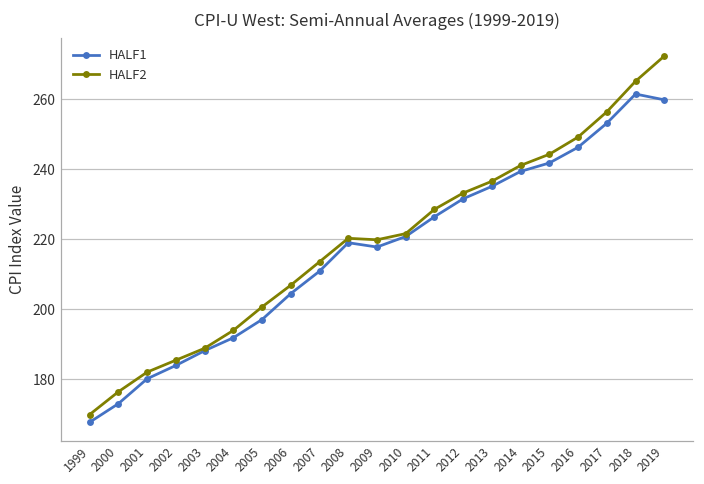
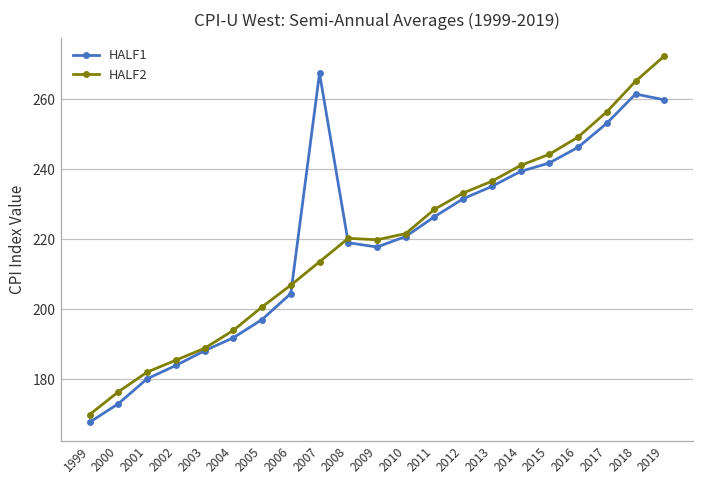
  {
    "HALF1": {
      "1999": 168,
      "2000": 173,
      "2001": 180,
      "2002": 184,
      "2004": 192,
      "2005": 197,
      "2006": 205,
-     "2007": 211,
+     "2007": 267,
      "2008": 219,
      "2009": 218,
      "2010": 221,
      "2011": 226,
      "2012": 232,
      "2013": 235,
      "2014": 239,
      "2015": 242,
      "2016": 246,
      "2017": 253,
      "2018": 261,
      "2019": 260
    },
    "HALF2": {
      "1999": 170,
      "2000": 177,
      "2001": 182,
      "2002": 186,
      "2004": 194,
      "2005": 201,
      "2006": 207,
      "2007": 214,
      "2008": 220,
      "2009": 220,
      "2010": 222,
      "2011": 229,
      "2012": 233,
      "2013": 237,
      "2014": 241,
      "2015": 244,
      "2016": 249,
      "2017": 256,
      "2018": 265,
      "2019": 272
    }
  }
